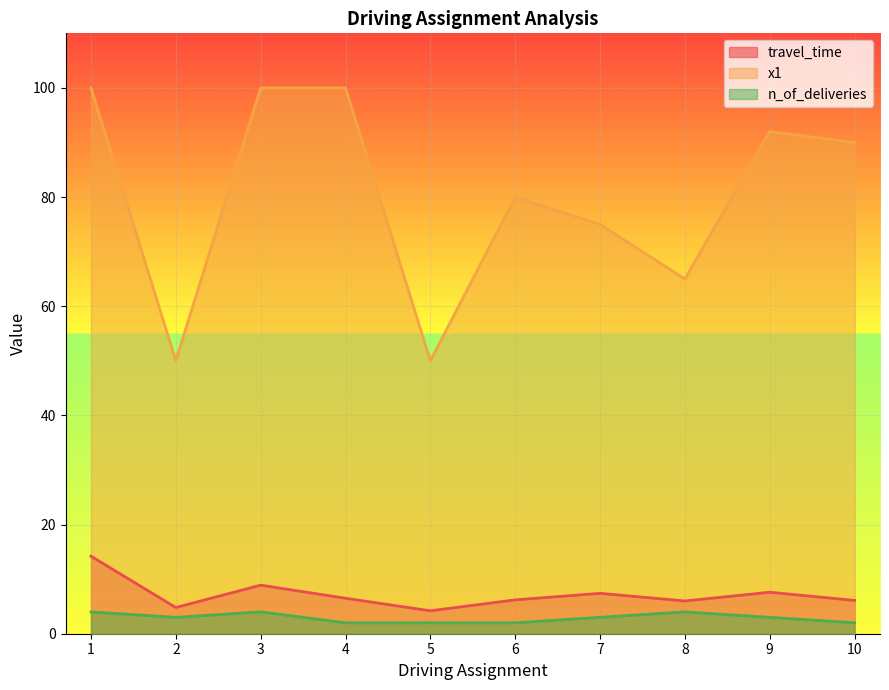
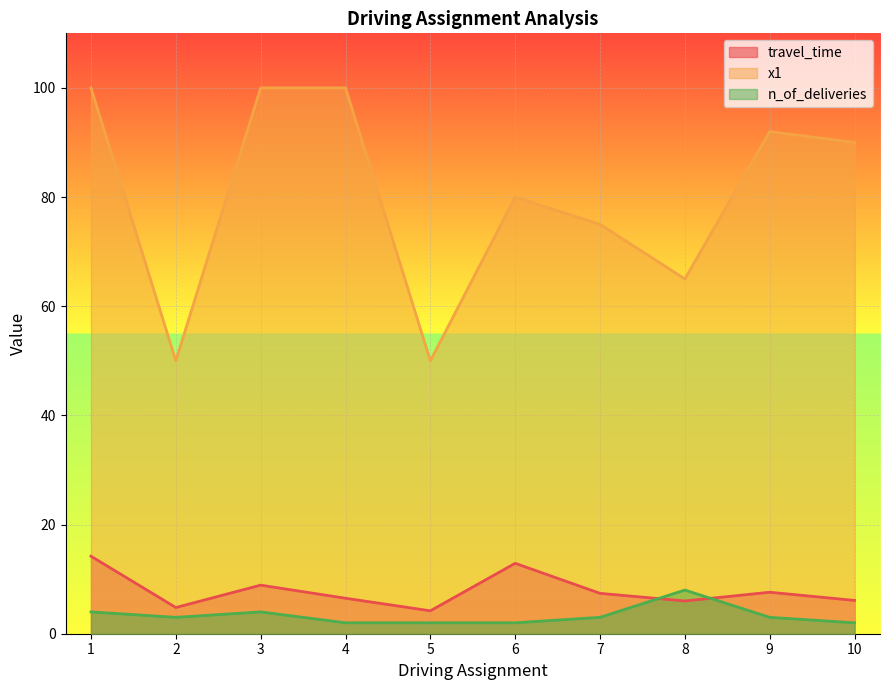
  {
    "travel_time": {
      "1": 14,
      "2": 5,
      "3": 9,
      "4": 7,
      "5": 4,
-     "6": 6,
+     "6": 13,
      "7": 7,
      "8": 6,
      "9": 8,
      "10": 6
    },
    "x1": {
      "1": 100,
      "2": 50,
      "3": 100,
      "4": 100,
      "5": 50,
      "6": 80,
      "7": 75,
      "8": 65,
      "9": 92,
      "10": 90
    },
    "n_of_deliveries": {
      "1": 4,
      "2": 3,
      "3": 4,
      "4": 2,
      "5": 2,
      "6": 2,
      "7": 3,
-     "8": 4,
+     "8": 8,
      "9": 3,
      "10": 2
    }
  }
